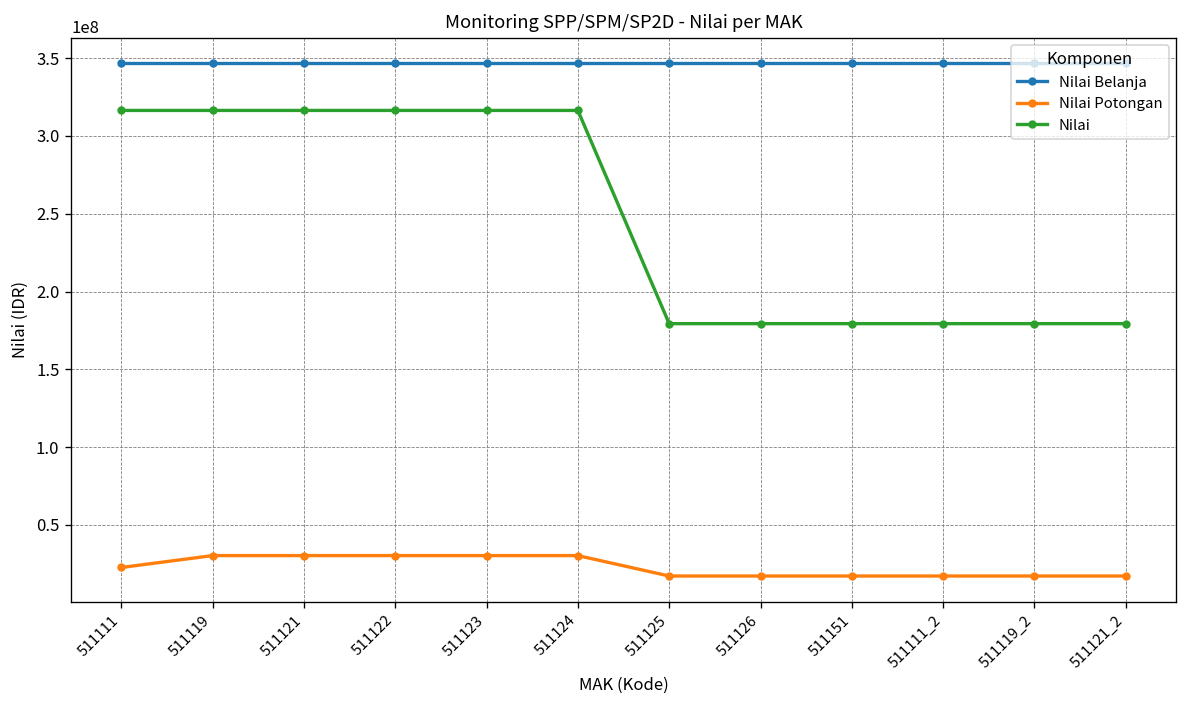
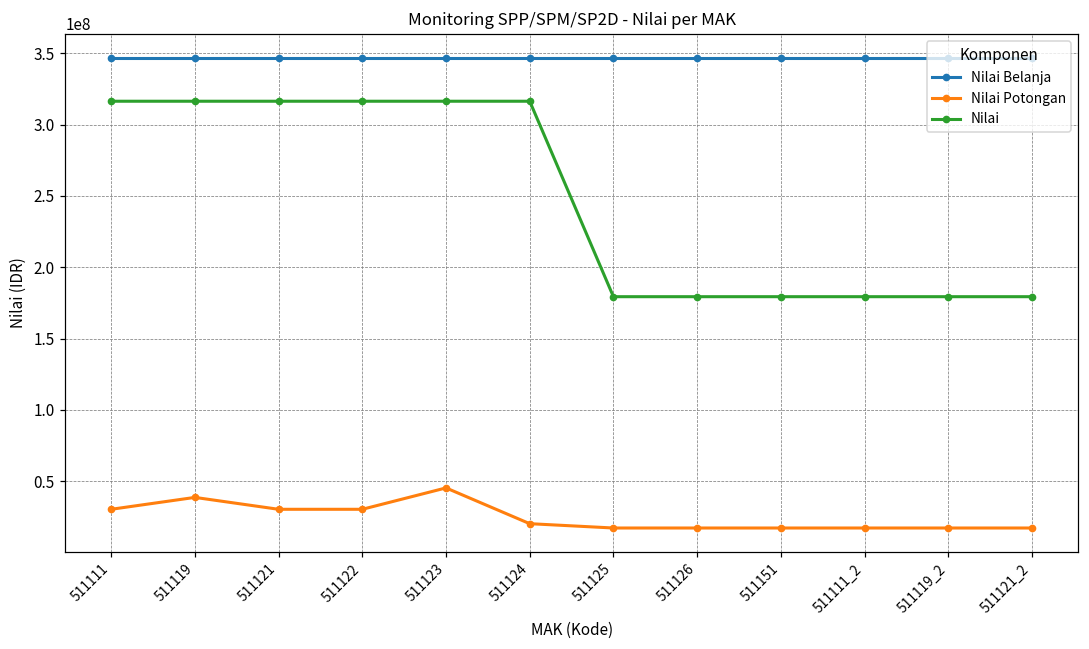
  {
    "Nilai Belanja": {
      "511111": 347000000,
      "511119": 347000000,
      "511121": 347000000,
      "511122": 347000000,
      "511123": 347000000,
      "511124": 347000000,
      "511125": 347000000,
      "511126": 347000000,
      "511151": 347000000,
      "511111_2": 347000000
    },
    "Nilai Potongan": {
-     "511111": 23000000,
-     "511119": 30000000,
+     "511111": 30000000,
+     "511119": 39000000,
      "511121": 30000000,
      "511122": 30000000,
-     "511123": 30000000,
-     "511124": 30000000,
+     "511123": 45000000,
+     "511124": 20000000,
      "511125": 17000000,
      "511126": 17000000,
      "511151": 17000000,
      "511111_2": 17000000,
      "511119_2": 17000000,
      "511121_2": 17000000
    },
    "Nilai": {
      "511111": 316000000,
      "511119": 316000000,
      "511121": 316000000,
      "511122": 316000000,
      "511123": 316000000,
      "511124": 316000000,
      "511125": 179000000,
      "511126": 179000000,
      "511151": 179000000,
      "511111_2": 179000000,
      "511119_2": 179000000,
      "511121_2": 179000000
    }
  }
